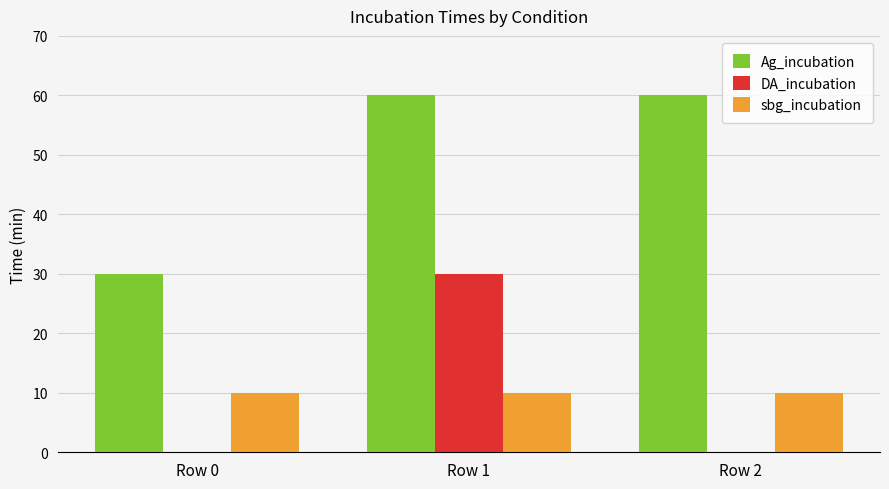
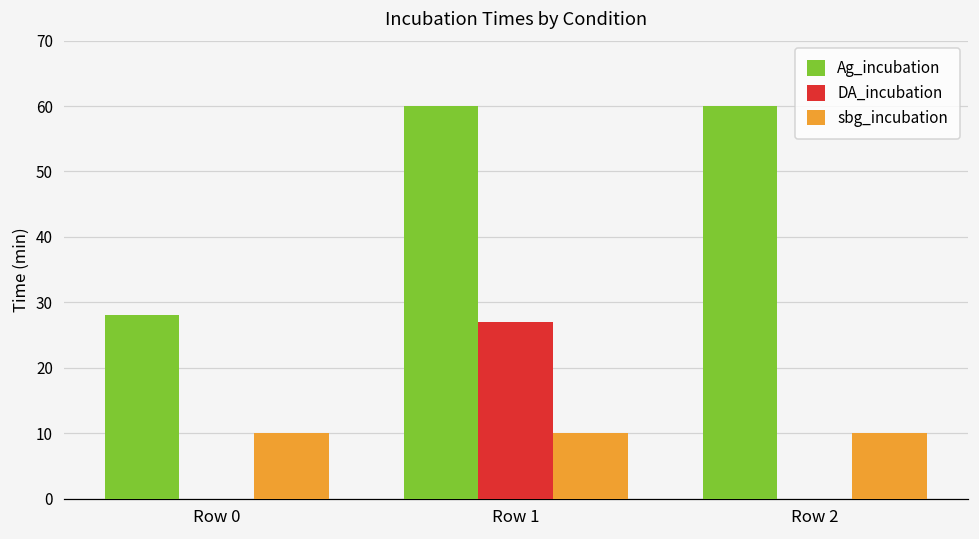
  {
    "Ag_incubation": {
-     "Row 0": 30,
+     "Row 0": 28,
      "Row 1": 60,
      "Row 2": 60
    },
    "DA_incubation": {
      "Row 0": 0,
-     "Row 1": 30,
+     "Row 1": 27,
      "Row 2": 0
    },
    "sbg_incubation": {
      "Row 0": 10,
      "Row 1": 10,
      "Row 2": 10
    }
  }
